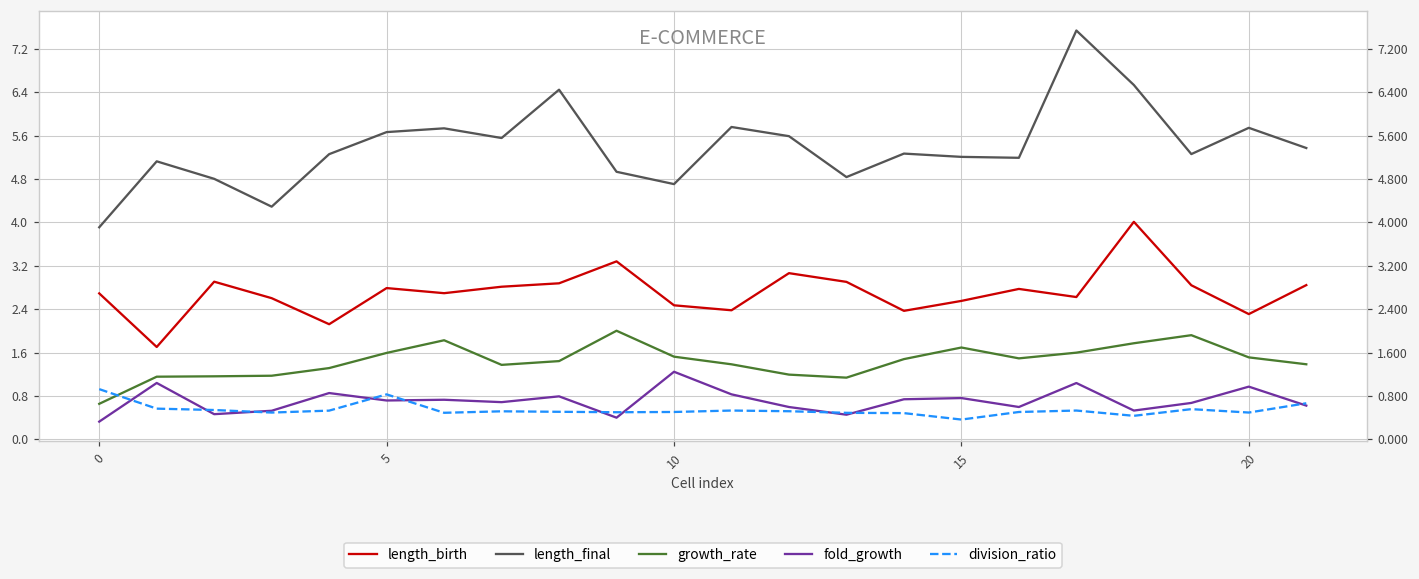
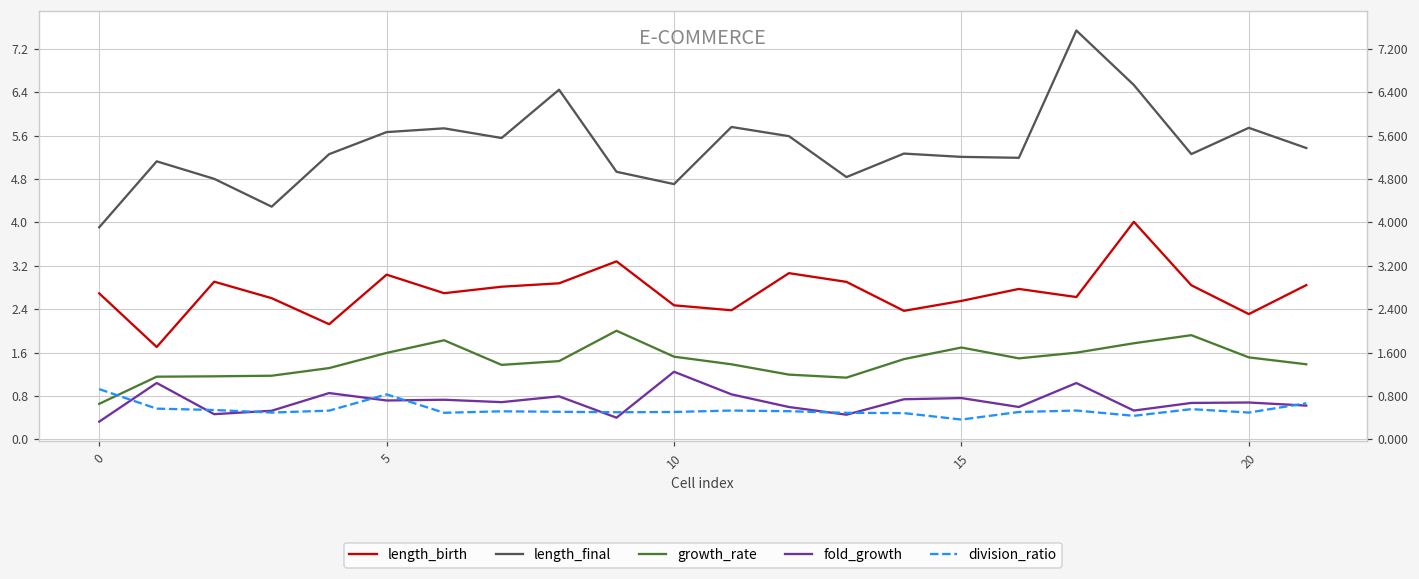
  {
    "length_birth": {
      "0": 2.7,
-     "5": 2.8,
+     "5": 3.0,
      "10": 2.5,
      "15": 2.6,
      "20": 2.3
    },
    "fold_growth": {
      "0": 0.3,
      "5": 0.7,
      "10": 1.2,
      "15": 0.8,
-     "20": 1.0
+     "20": 0.7
    },
    "division_ratio": {
      "0": 0.9,
      "5": 0.8,
      "10": 0.5,
      "15": 0.4,
      "20": 0.5
    }
  }
